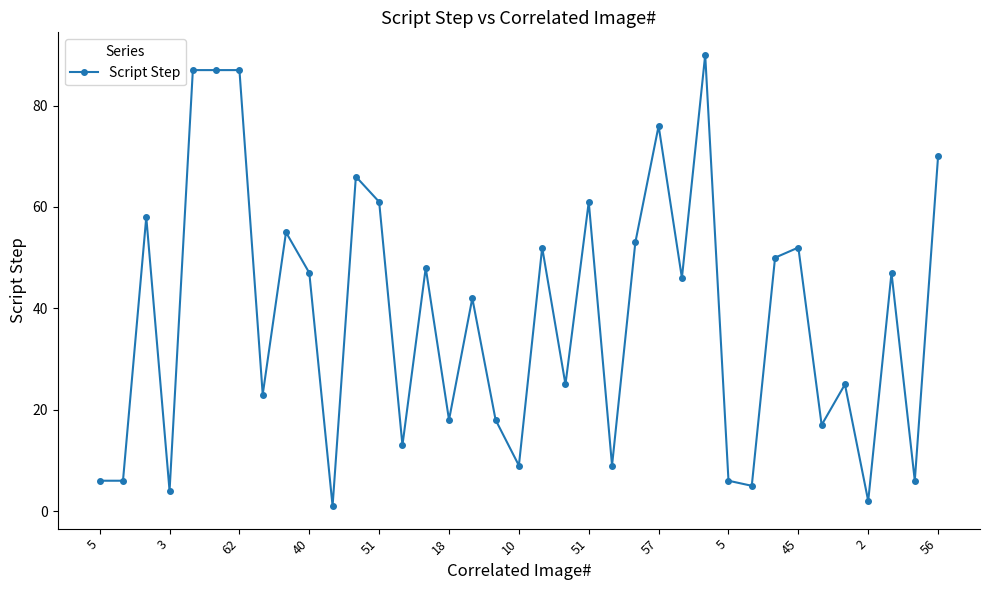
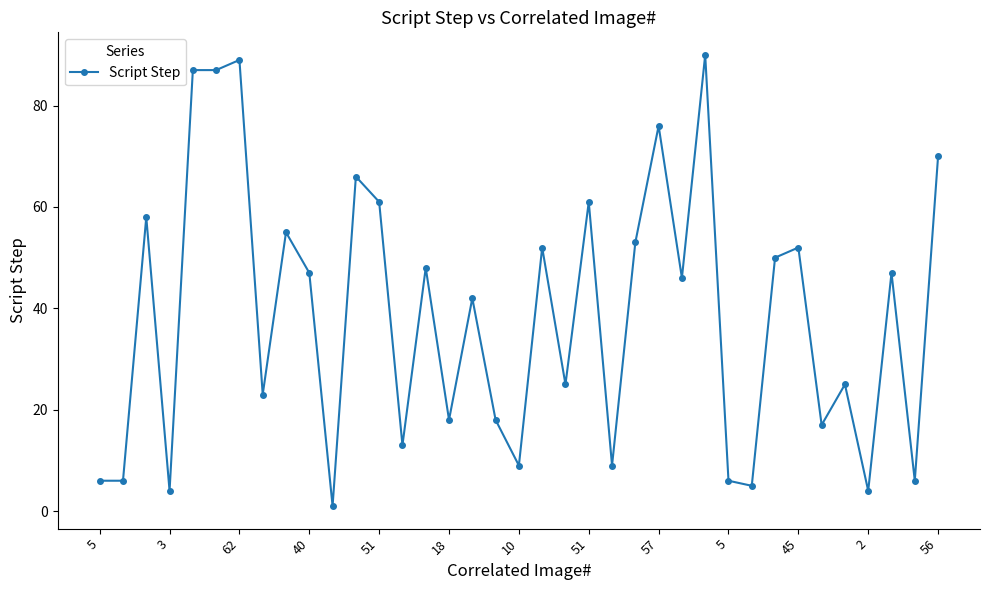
  {
    "3": 4,
-   "62": 87,
+   "62": 89,
    "57": 76,
-   "2": 2,
+   "2": 4,
    "56": 70
  }
